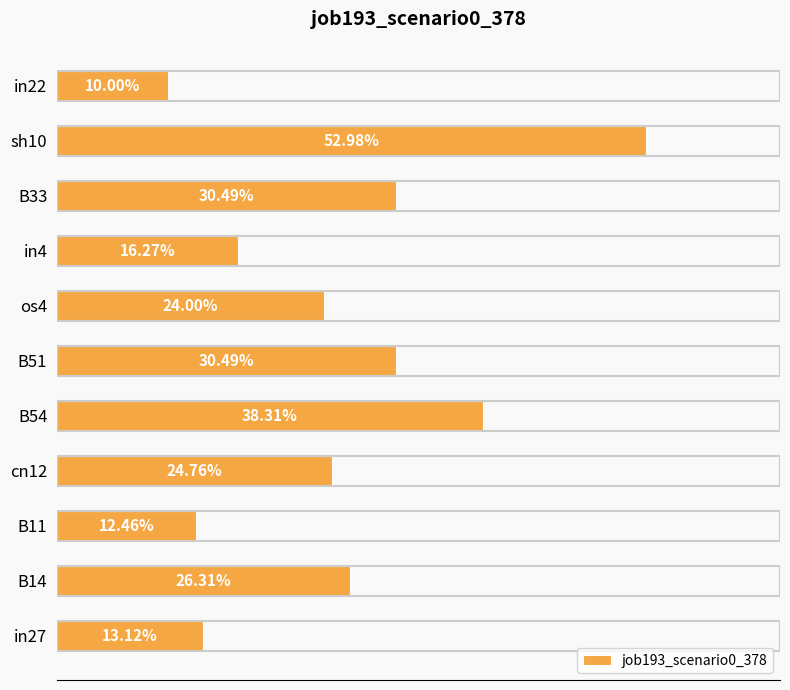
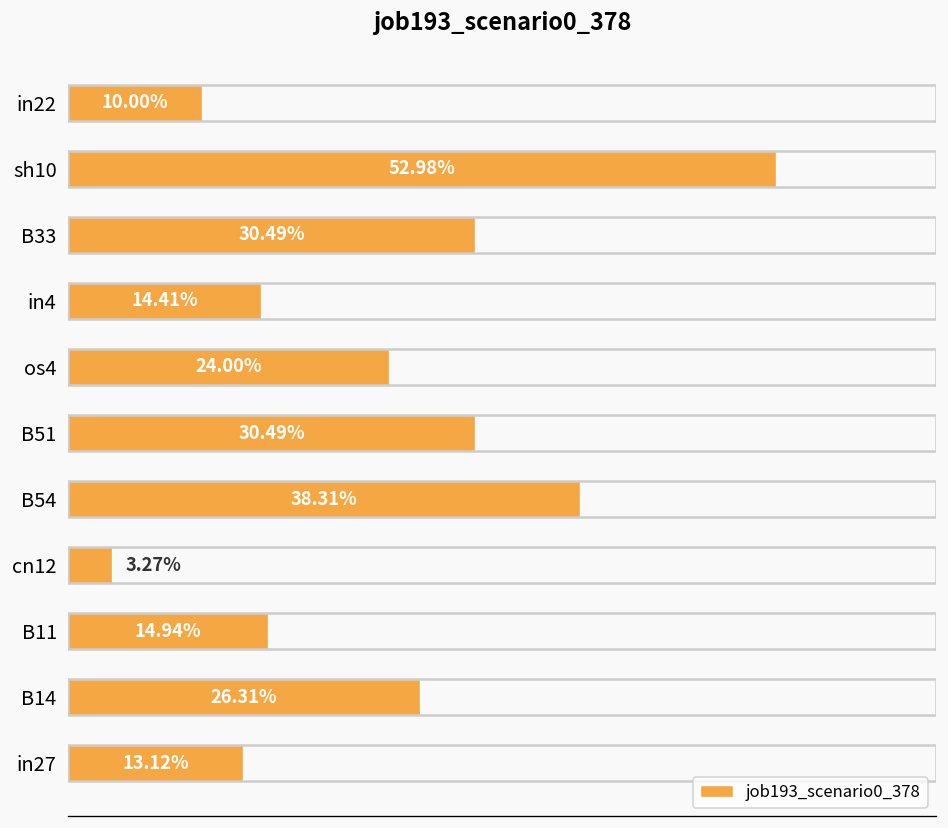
  {
    "in22": "10.00%",
    "sh10": "52.98%",
    "B33": "30.49%",
-   "in4": "16.27%",
+   "in4": "14.41%",
    "os4": "24.00%",
    "B51": "30.49%",
    "B54": "38.31%",
-   "cn12": "24.76%",
-   "B11": "12.46%",
+   "cn12": "3.27%",
+   "B11": "14.94%",
    "B14": "26.31%",
    "in27": "13.12%"
  }
